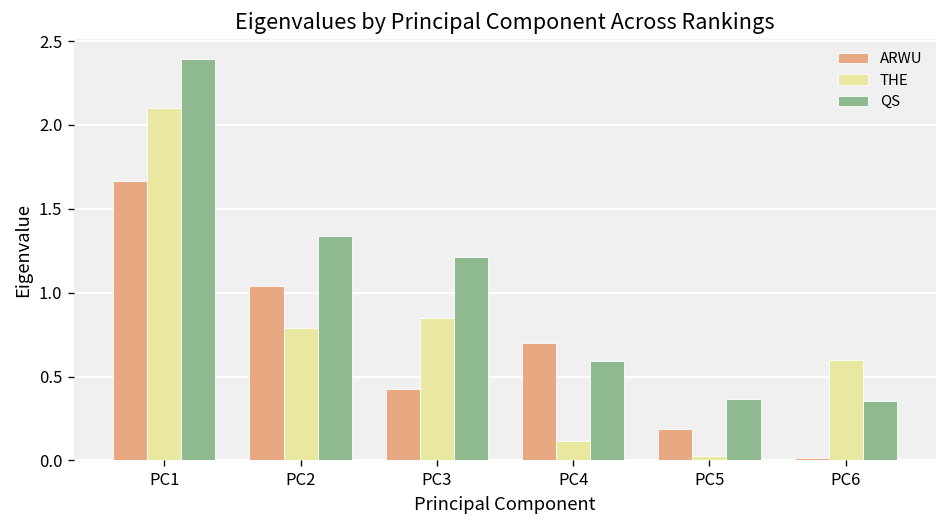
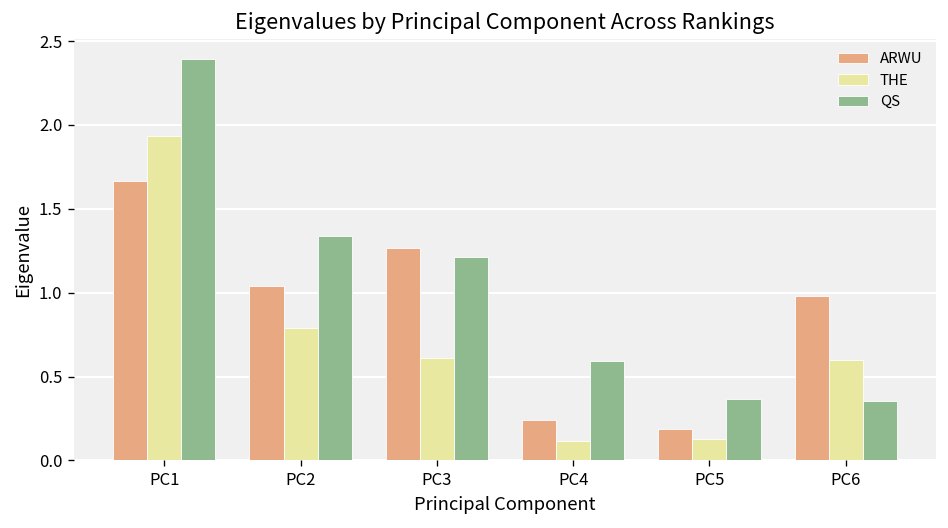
  {
    "ARWU": {
      "PC1": 1.67,
      "PC2": 1.04,
-     "PC3": 0.42,
-     "PC4": 0.70,
+     "PC3": 1.27,
+     "PC4": 0.24,
      "PC5": 0.19,
-     "PC6": 0.02
+     "PC6": 0.98
    },
    "THE": {
-     "PC1": 2.10,
+     "PC1": 1.94,
      "PC2": 0.79,
-     "PC3": 0.85,
+     "PC3": 0.61,
      "PC4": 0.12,
-     "PC5": 0.03,
+     "PC5": 0.13,
      "PC6": 0.60
    },
    "QS": {
      "PC1": 2.39,
      "PC2": 1.34,
      "PC3": 1.21,
      "PC4": 0.59,
      "PC5": 0.37,
      "PC6": 0.36
    }
  }
